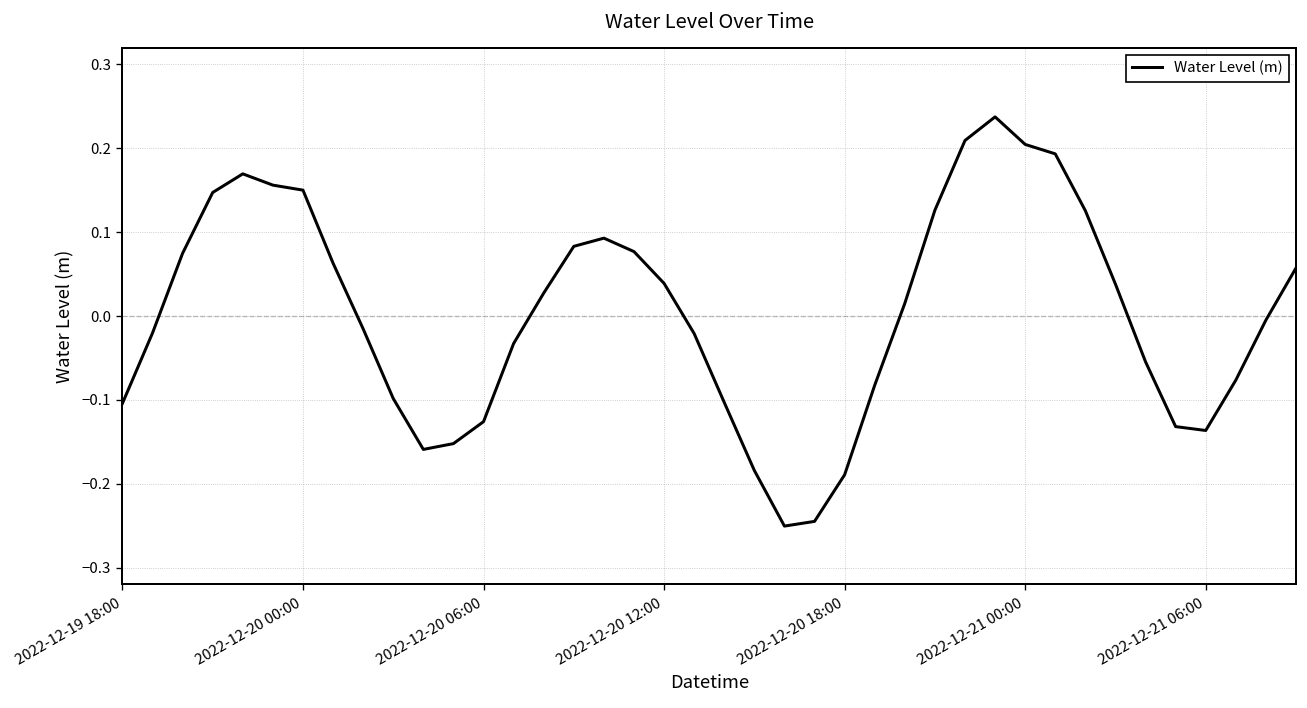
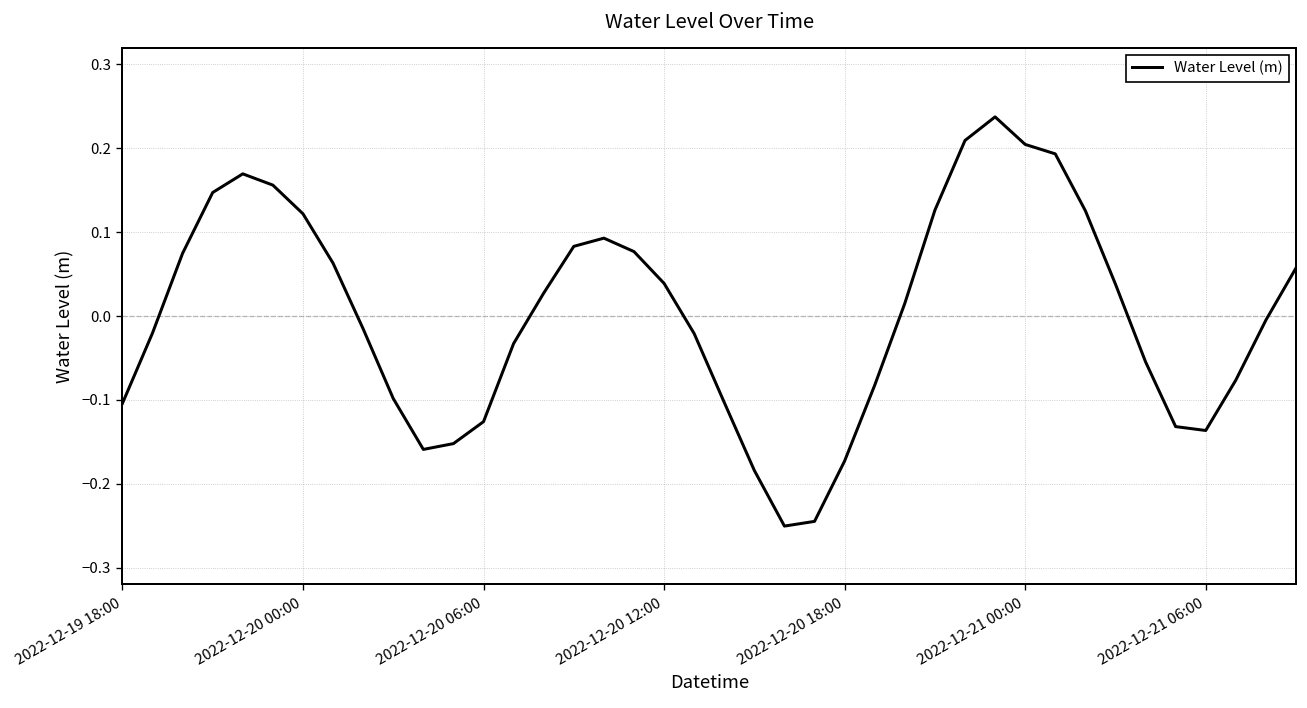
  {
    "2022-12-19 18:00": -0.10,
-   "2022-12-20 00:00": 0.15,
+   "2022-12-20 00:00": 0.12,
    "2022-12-20 06:00": -0.13,
    "2022-12-20 12:00": 0.04,
-   "2022-12-20 18:00": -0.19,
+   "2022-12-20 18:00": -0.17,
    "2022-12-21 00:00": 0.20,
    "2022-12-21 06:00": -0.14
  }
